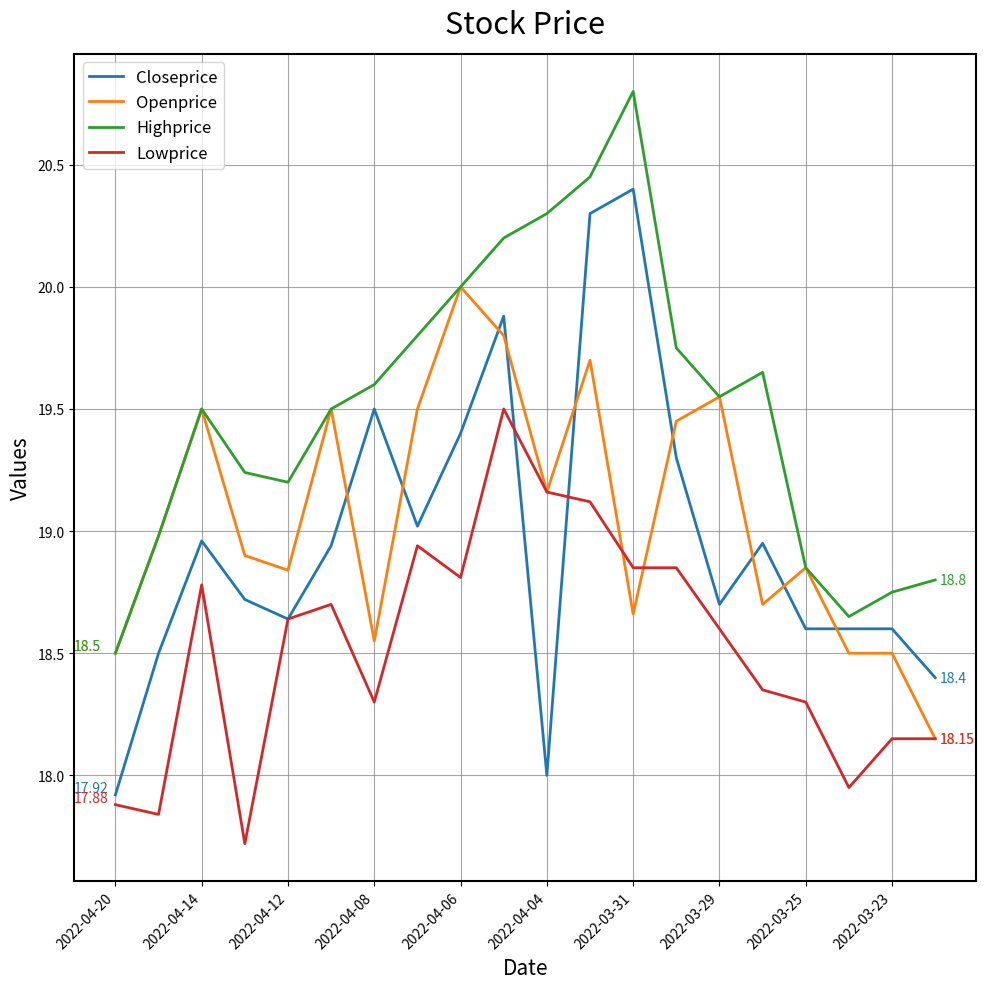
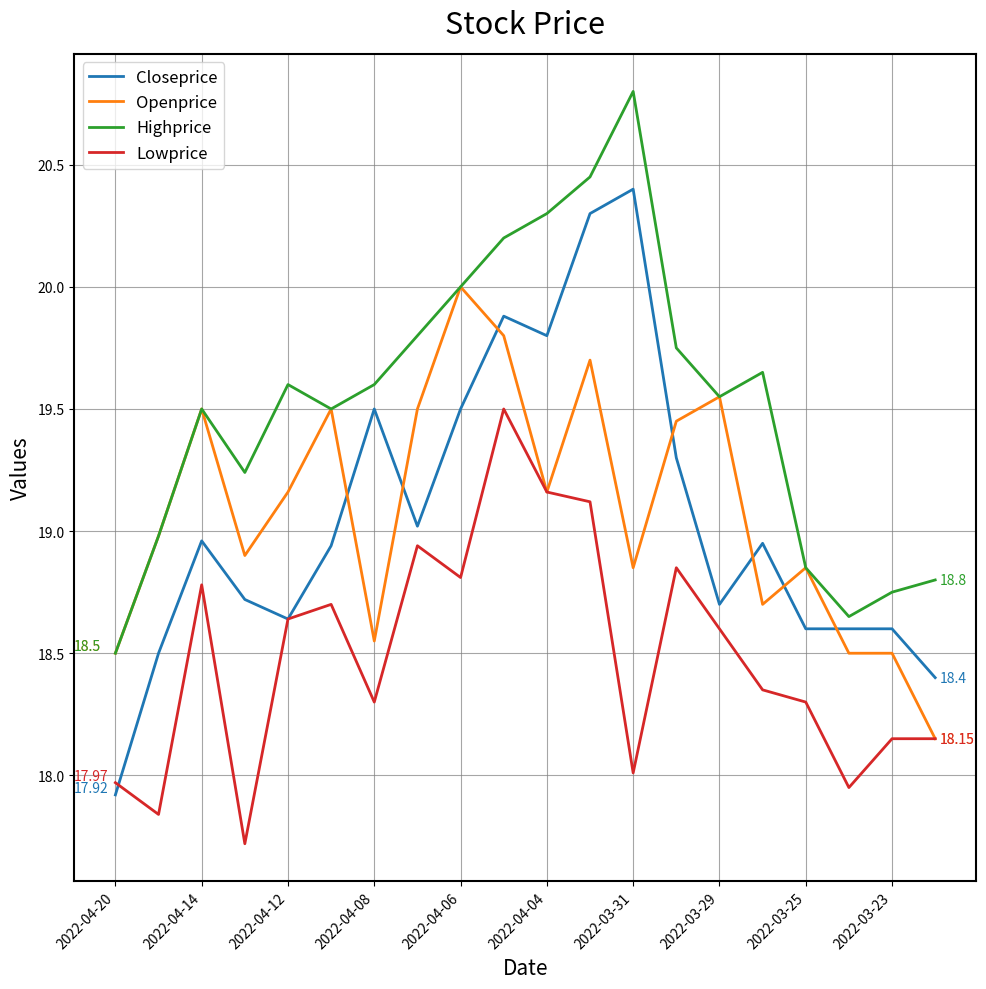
  {
    "Closeprice": {
      "2022-04-14": 18.96,
      "2022-04-08": 19.5,
-     "2022-04-06": 19.4,
-     "2022-04-04": 18.0,
+     "2022-04-06": 19.5,
+     "2022-04-04": 19.8,
      "2022-03-31": 20.4,
      "2022-03-29": 18.7,
      "2022-03-25": 18.6,
      "2022-03-23": 18.6
    },
    "Openprice": {
-     "2022-04-12": 18.84,
+     "2022-04-12": 19.16,
      "2022-04-08": 18.55,
-     "2022-03-31": 18.66,
+     "2022-03-31": 18.85,
      "2022-03-23": 18.50
    },
    "Highprice": {
-     "2022-04-12": 19.2,
+     "2022-04-12": 19.6,
      "2022-04-08": 19.6,
      "2022-04-04": 20.3,
      "2022-03-31": 20.8,
      "2022-03-23": 18.75
    },
    "Lowprice": {
-     "2022-04-20": 17.88,
-     "2022-03-31": 18.85
+     "2022-04-20": 17.97,
+     "2022-03-31": 18.01
    }
  }
